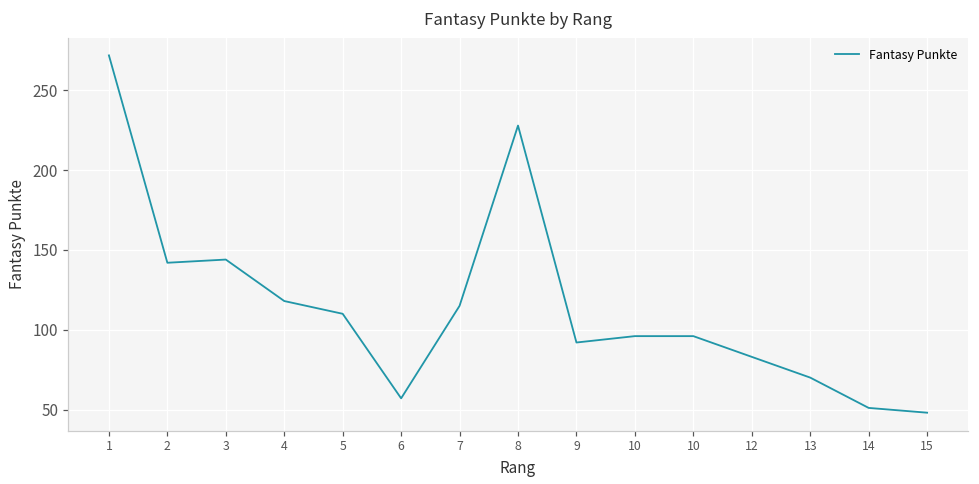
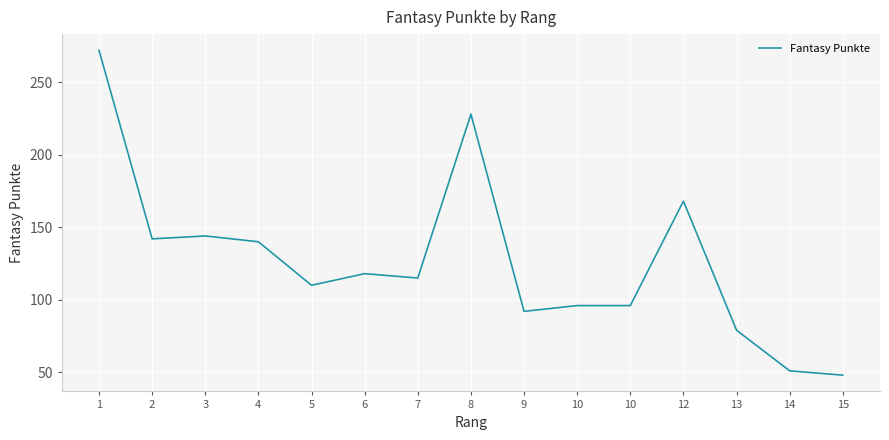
  {
    "1": 272,
    "2": 142,
    "3": 144,
-   "4": 118,
+   "4": 140,
    "5": 110,
-   "6": 57,
+   "6": 118,
    "7": 115,
    "8": 228,
    "9": 92,
-   "12": 83,
-   "13": 70,
+   "12": 168,
+   "13": 79,
    "14": 51,
    "15": 48
  }
